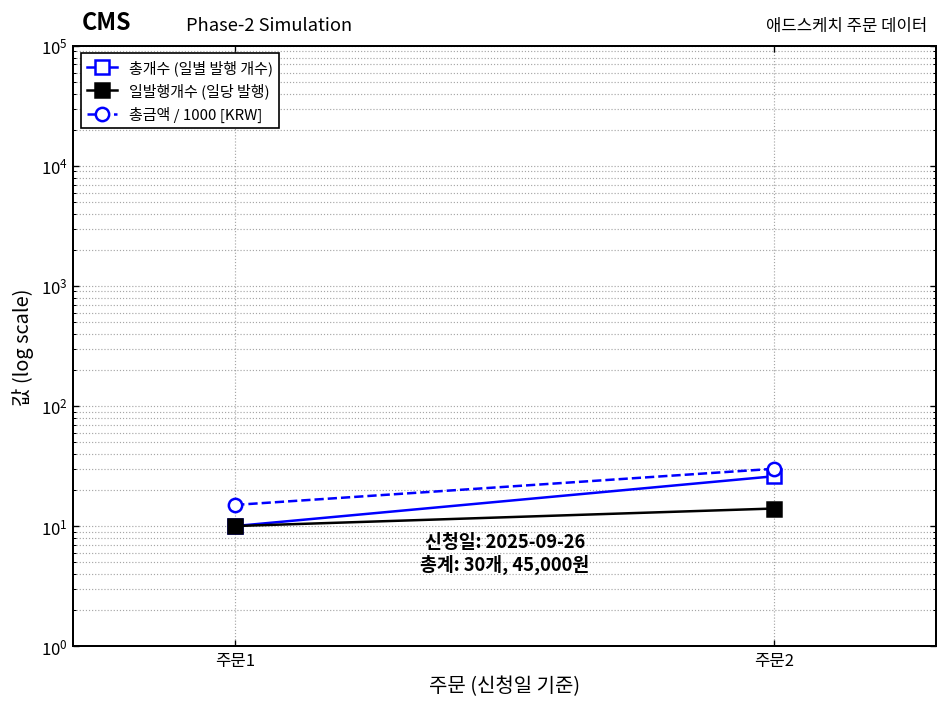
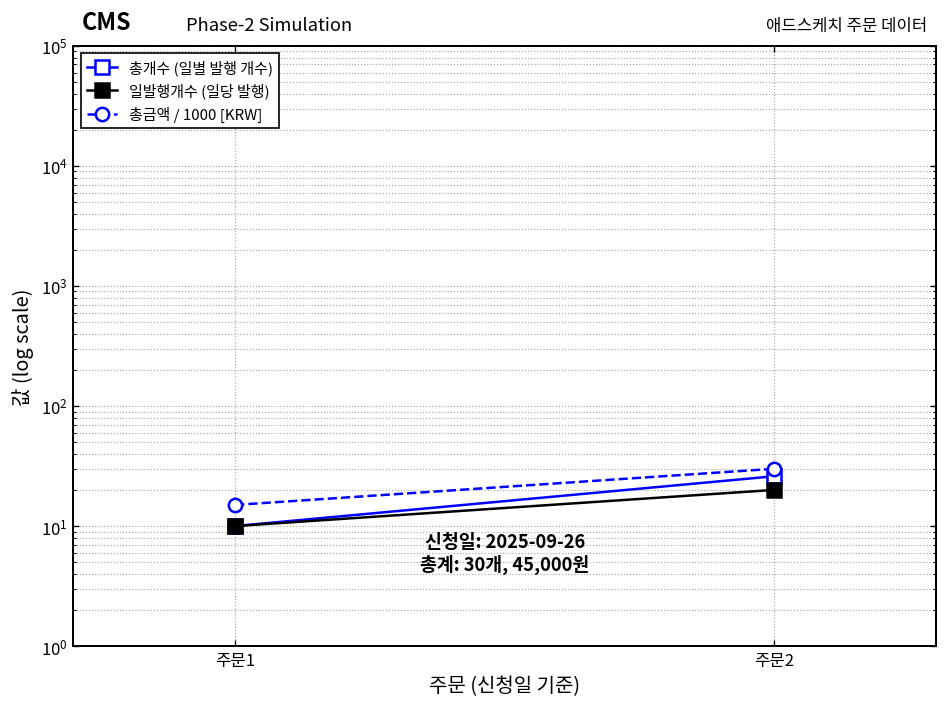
  {
    "일발행개수 (일당 발행)": {
-     "주문2": 14
+     "주문2": 20
    }
  }
